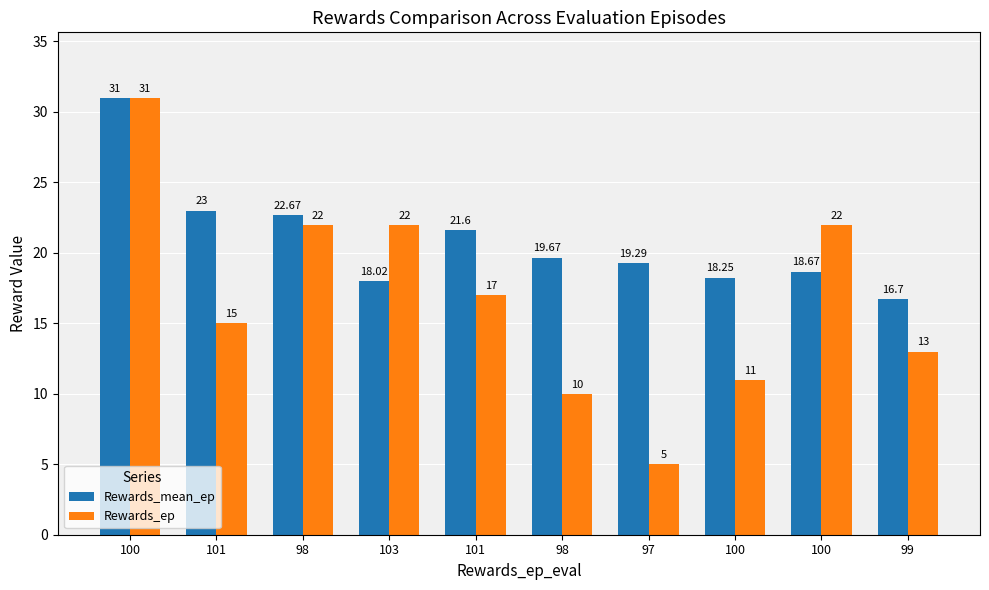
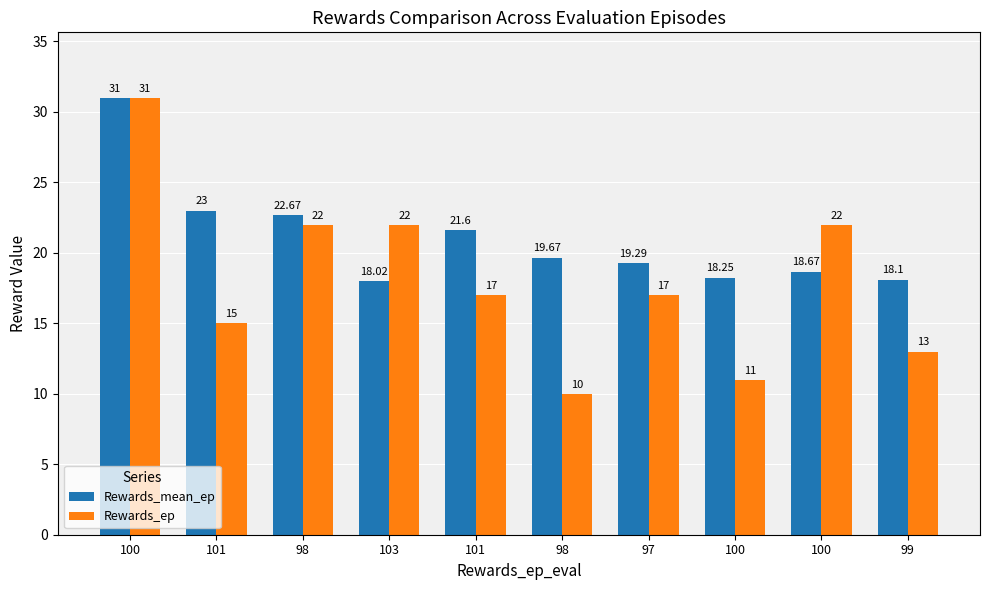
  {
    "Rewards_mean_ep": {
      "103": 18.02,
      "97": 19.29,
-     "99": 16.7
+     "99": 18.1
    },
    "Rewards_ep": {
      "103": 22,
-     "97": 5,
+     "97": 17,
      "99": 13
    }
  }
